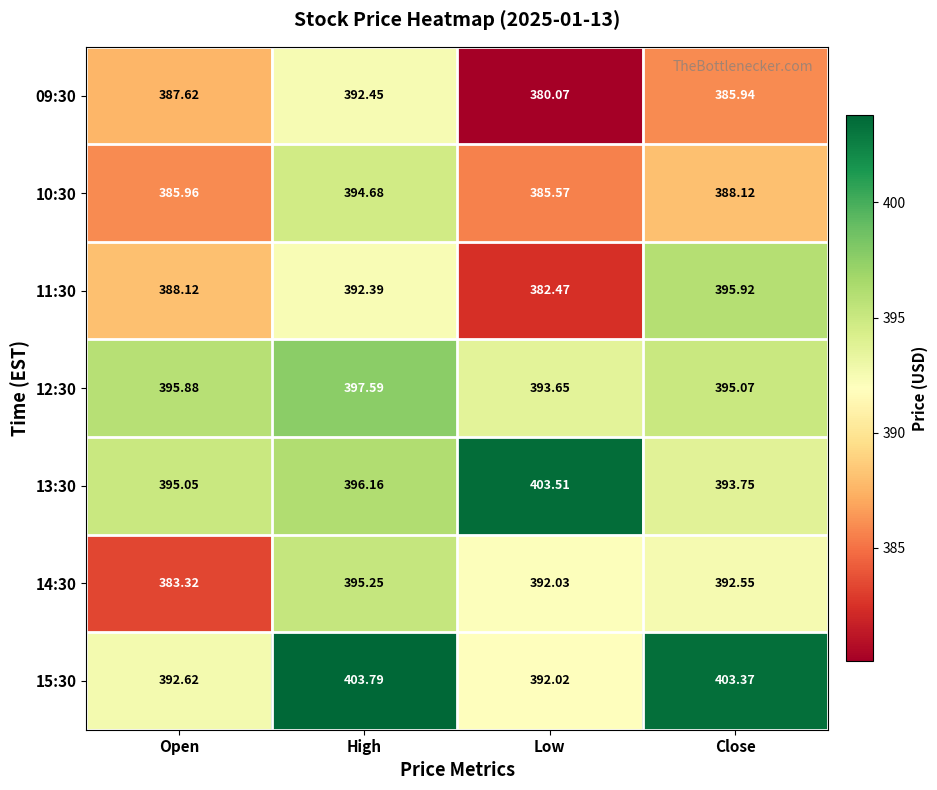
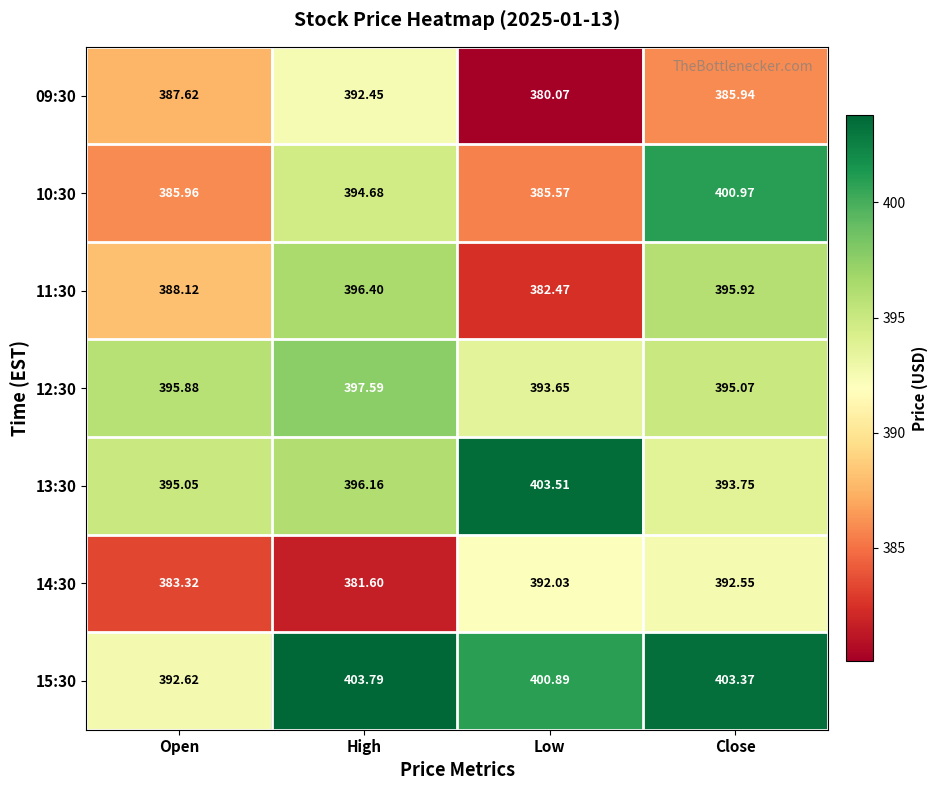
  {
    "09:30": {
      "Open": 387.62,
      "High": 392.45,
      "Low": 380.07
    },
    "10:30": {
      "Open": 385.96,
      "High": 394.68,
      "Low": 385.57,
-     "Close": 388.12
+     "Close": 400.97
    },
    "11:30": {
      "Open": 388.12,
-     "High": 392.39,
+     "High": 396.40,
      "Low": 382.47,
      "Close": 395.92
    },
    "12:30": {
      "Open": 395.88,
      "High": 397.59,
      "Low": 393.65,
      "Close": 395.07
    },
    "13:30": {
      "Open": 395.05,
      "High": 396.16,
      "Low": 403.51,
      "Close": 393.75
    },
    "14:30": {
      "Open": 383.32,
-     "High": 395.25,
+     "High": 381.60,
      "Low": 392.03,
      "Close": 392.55
    },
    "15:30": {
      "Open": 392.62,
      "High": 403.79,
-     "Low": 392.02,
+     "Low": 400.89,
      "Close": 403.37
    }
  }
